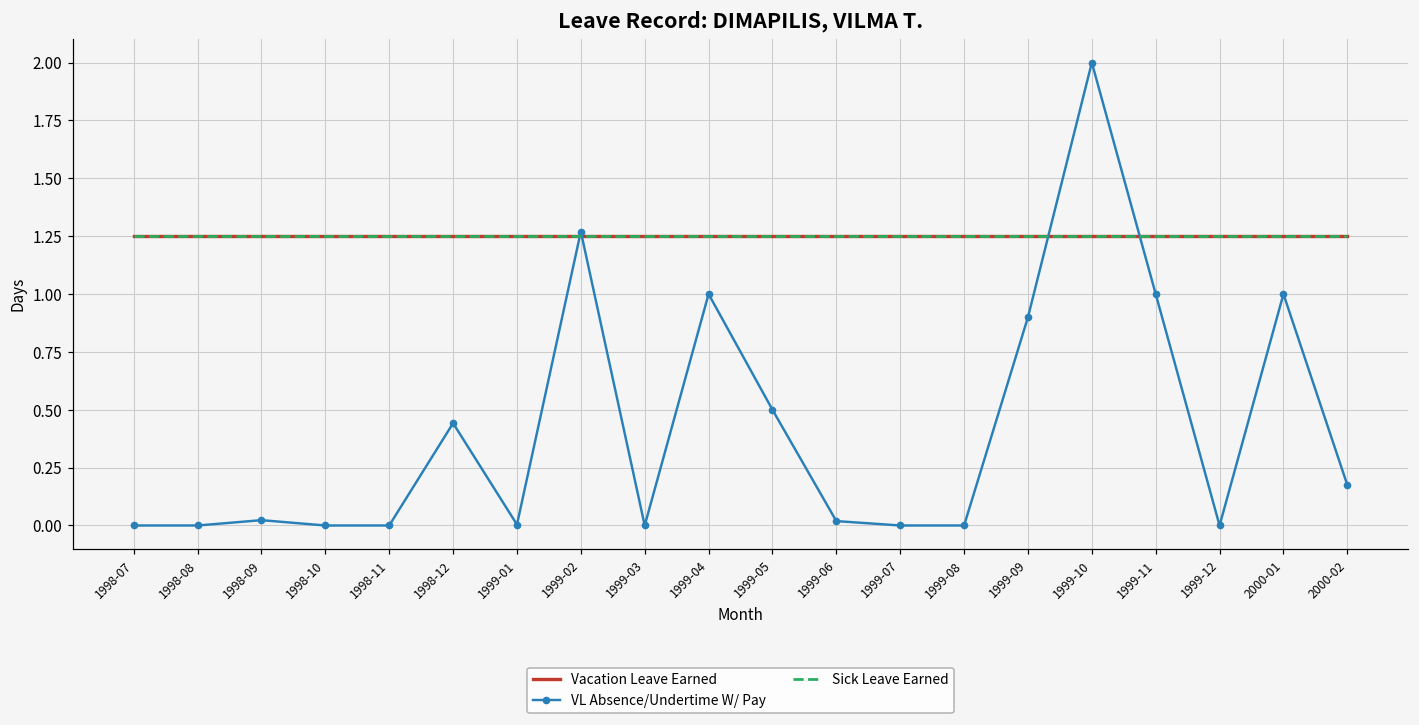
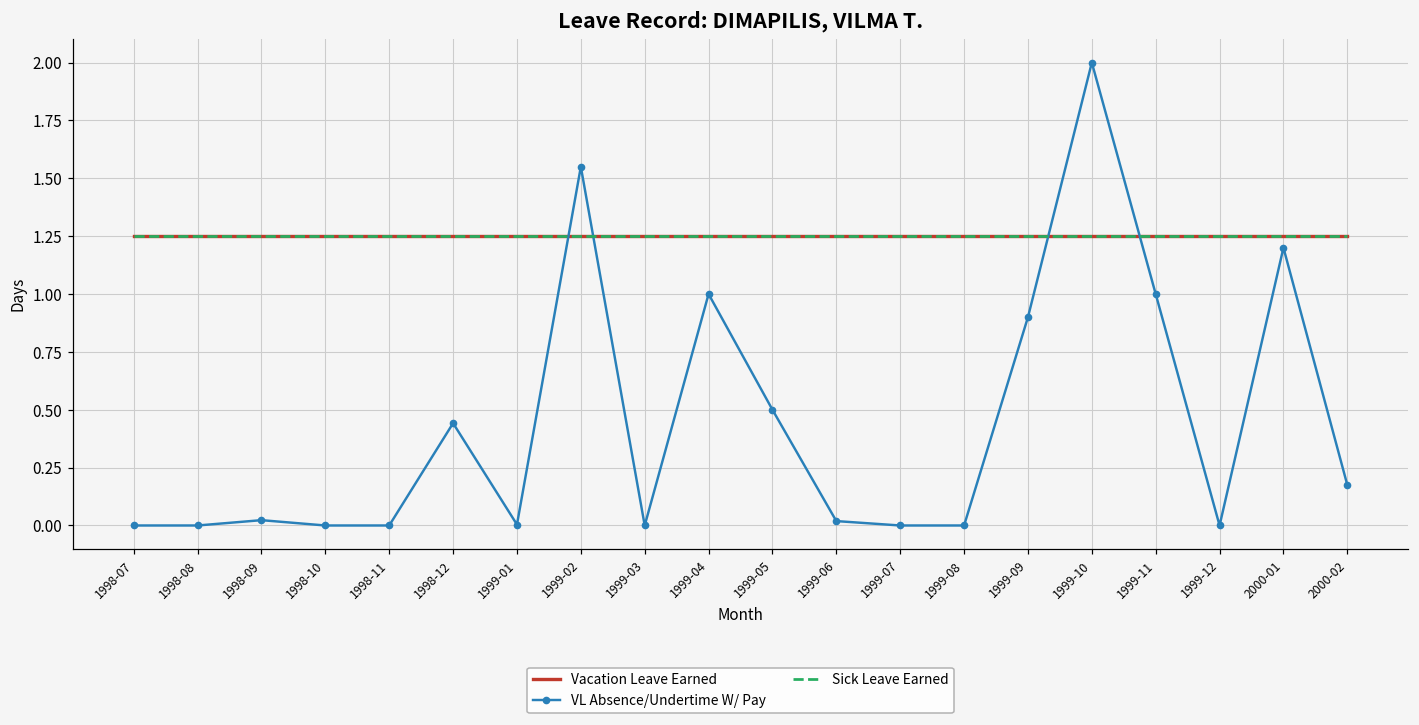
  {
    "Sick Leave Earned": {
      "1998-07": 1.25,
      "1998-08": 1.25,
      "1998-09": 1.25,
      "1998-10": 1.25,
      "1998-11": 1.25,
      "1998-12": 1.25,
      "1999-01": 1.25,
      "1999-02": 1.25,
      "1999-03": 1.25,
      "1999-04": 1.25,
      "1999-05": 1.25,
      "1999-06": 1.25,
      "1999-07": 1.25,
      "1999-08": 1.25,
      "1999-09": 1.25,
      "1999-10": 1.25,
      "1999-11": 1.25,
      "1999-12": 1.25,
      "2000-01": 1.25,
      "2000-02": 1.25
    },
    "VL Absence/Undertime W/ Pay": {
      "1998-07": 0.00,
      "1998-08": 0.00,
      "1998-09": 0.02,
      "1998-10": 0.00,
      "1998-11": 0.00,
      "1998-12": 0.44,
      "1999-01": 0.00,
-     "1999-02": 1.27,
+     "1999-02": 1.55,
      "1999-03": 0.00,
      "1999-04": 1.00,
      "1999-05": 0.50,
      "1999-06": 0.02,
      "1999-07": 0.00,
      "1999-08": 0.00,
      "1999-09": 0.90,
      "1999-10": 2.00,
      "1999-11": 1.00,
      "1999-12": 0.00,
-     "2000-01": 1.0,
+     "2000-01": 1.2,
      "2000-02": 0.18
    }
  }
